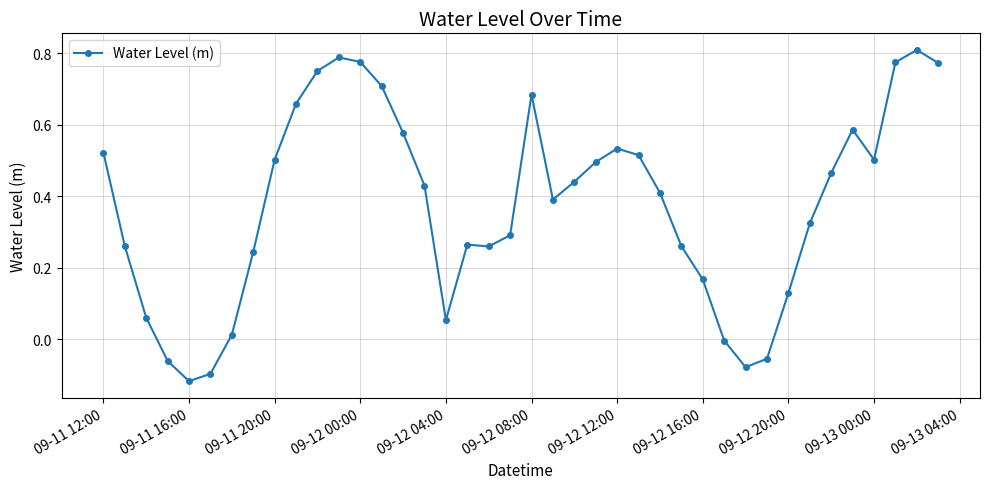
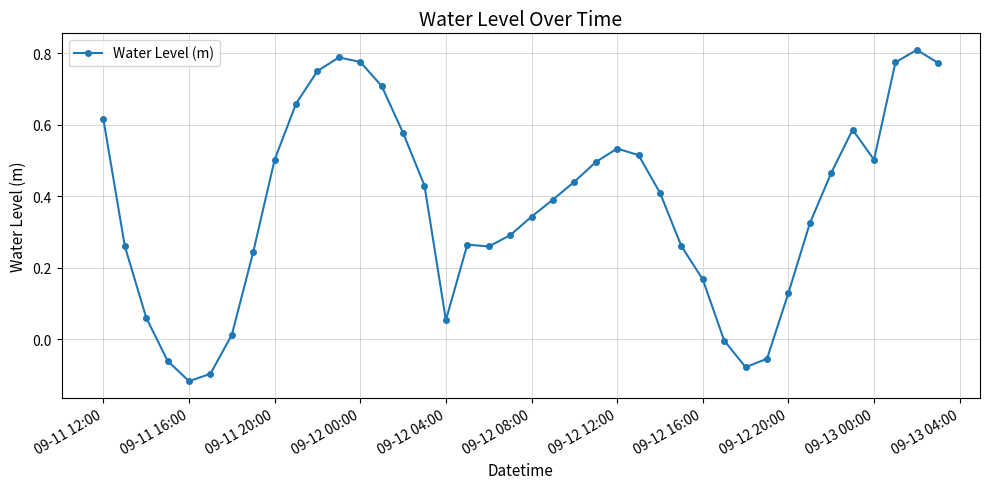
  {
-   "09-11 12:00": 0.52,
+   "09-11 12:00": 0.62,
    "09-11 16:00": -0.12,
    "09-11 20:00": 0.50,
    "09-12 00:00": 0.78,
    "09-12 04:00": 0.05,
-   "09-12 08:00": 0.68,
+   "09-12 08:00": 0.34,
    "09-12 12:00": 0.53,
    "09-12 16:00": 0.17,
    "09-12 20:00": 0.13,
    "09-13 00:00": 0.50
  }
